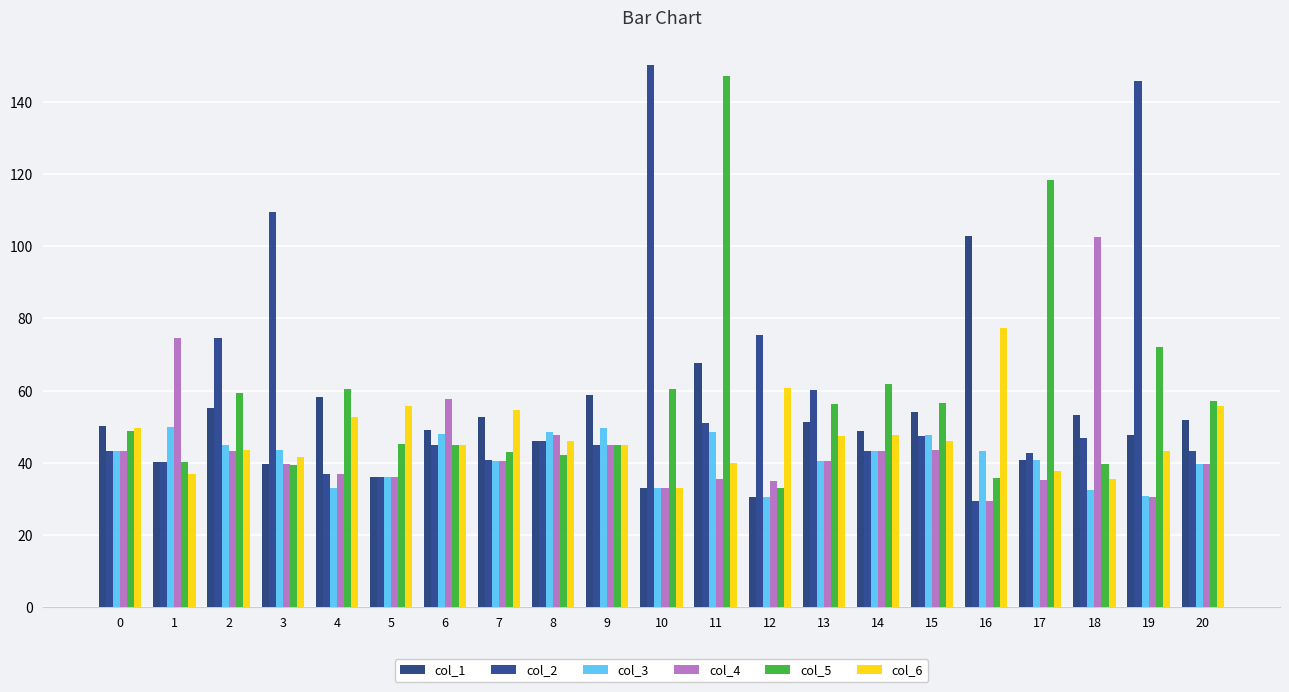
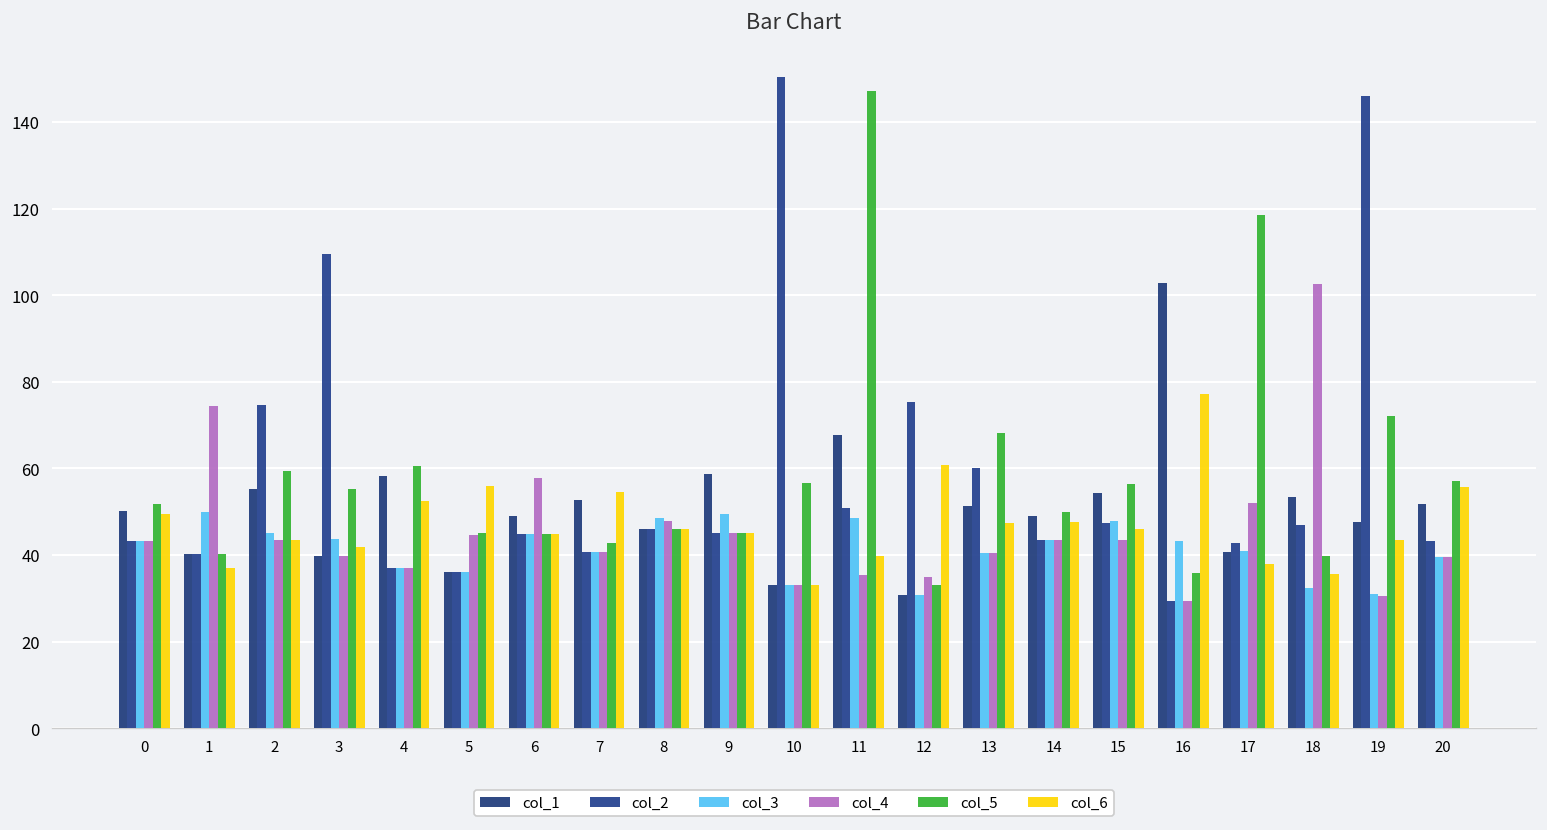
  {
    "col_3": {
      "0": 43,
      "1": 50,
      "2": 45,
      "3": 44,
-     "4": 33,
+     "4": 37,
      "5": 36,
-     "6": 48,
+     "6": 45,
      "7": 41,
      "8": 48,
      "9": 50,
      "10": 33,
      "11": 49,
      "12": 31,
      "13": 41,
      "14": 43,
      "15": 48,
      "16": 43,
      "17": 41,
      "18": 32,
      "19": 31,
      "20": 40
    },
    "col_4": {
      "0": 43,
      "1": 74,
      "2": 43,
      "3": 40,
      "4": 37,
-     "5": 36,
+     "5": 45,
      "6": 58,
      "7": 41,
      "8": 48,
      "9": 45,
      "10": 33,
      "11": 35,
      "12": 35,
      "13": 41,
      "14": 43,
      "15": 43,
      "16": 29,
-     "17": 35,
+     "17": 52,
      "18": 103,
      "19": 31,
      "20": 40
    },
    "col_5": {
-     "0": 49,
+     "0": 52,
      "1": 40,
      "2": 59,
-     "3": 40,
+     "3": 55,
      "4": 60,
      "5": 45,
      "6": 45,
      "7": 43,
-     "8": 42,
+     "8": 46,
      "9": 45,
-     "10": 60,
+     "10": 57,
      "11": 147,
      "12": 33,
-     "13": 56,
-     "14": 62,
+     "13": 68,
+     "14": 50,
      "15": 56,
      "16": 36,
      "17": 118,
      "18": 40,
      "19": 72,
      "20": 57
    },
    "col_6": {
      "0": 50,
      "1": 37,
      "2": 43,
      "3": 42,
      "4": 53,
      "5": 56,
      "6": 45,
      "7": 55,
      "8": 46,
      "9": 45,
      "10": 33,
      "11": 40,
      "12": 61,
      "13": 47,
      "14": 48,
      "15": 46,
      "16": 77,
      "17": 38,
      "18": 36,
      "19": 43,
      "20": 56
    }
  }
